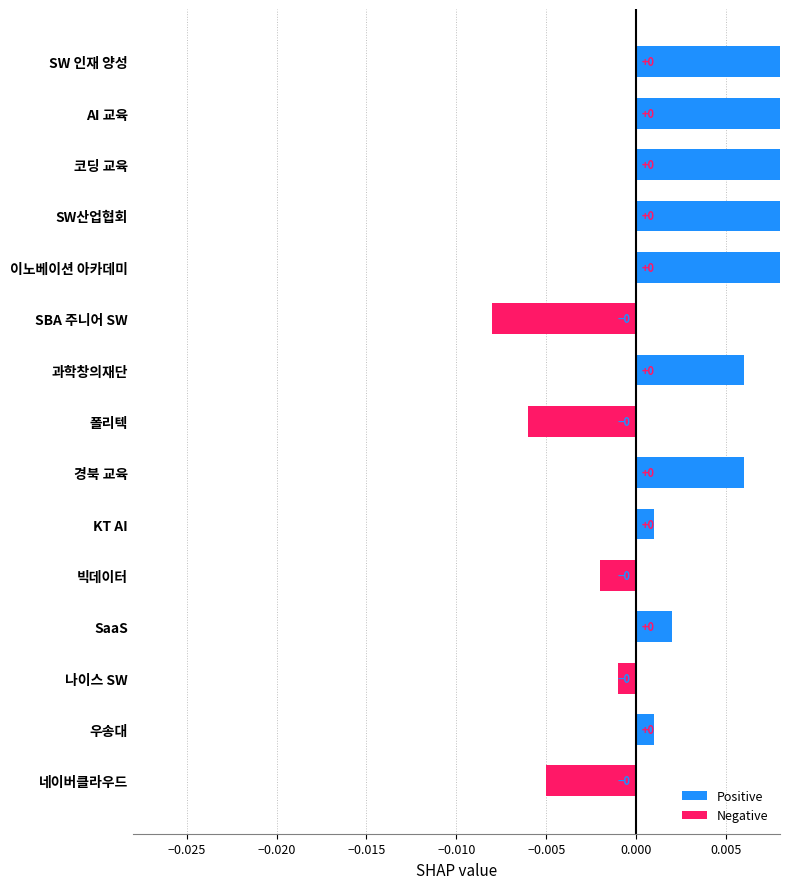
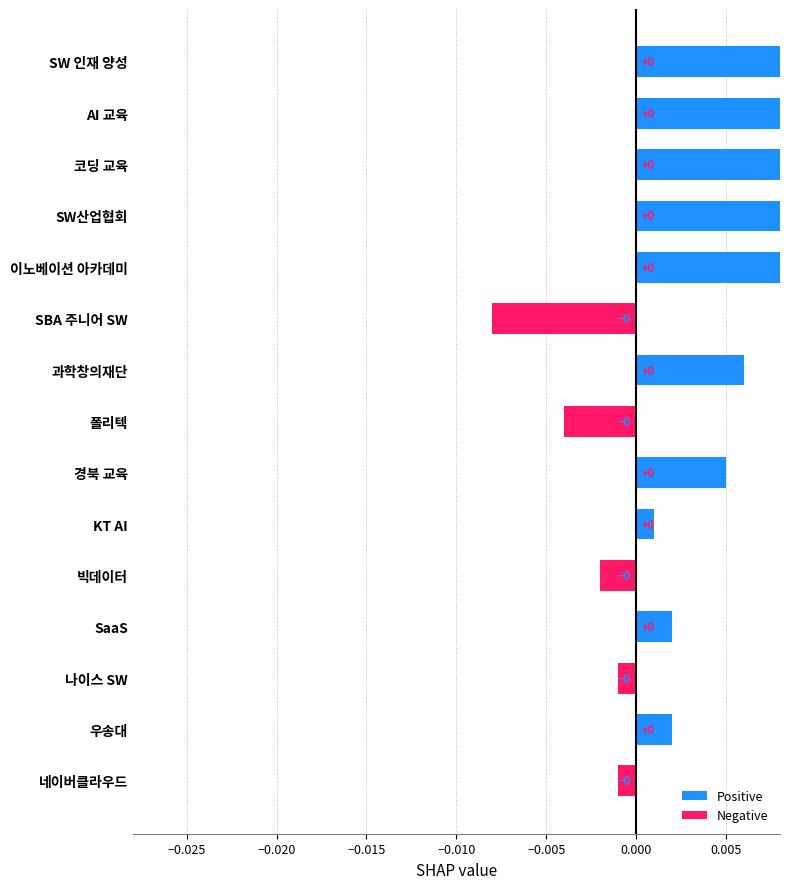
  {
    "Positive": {
-     "경북 교육": 0.006,
-     "우송대": 0.001
+     "경북 교육": 0.005,
+     "우송대": 0.002
    },
    "Negative": {
-     "폴리텍": -0.006,
-     "네이버클라우드": -0.005
+     "폴리텍": -0.004,
+     "네이버클라우드": -0.001
    }
  }
